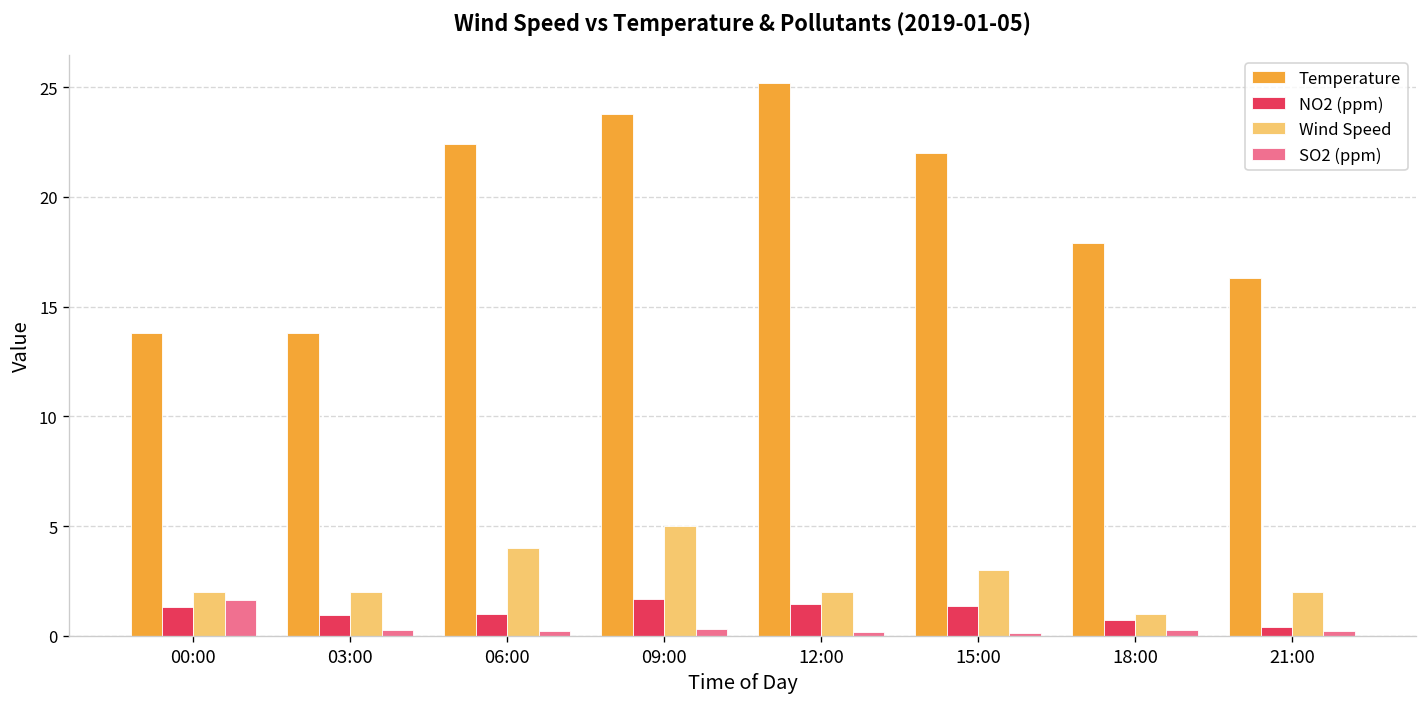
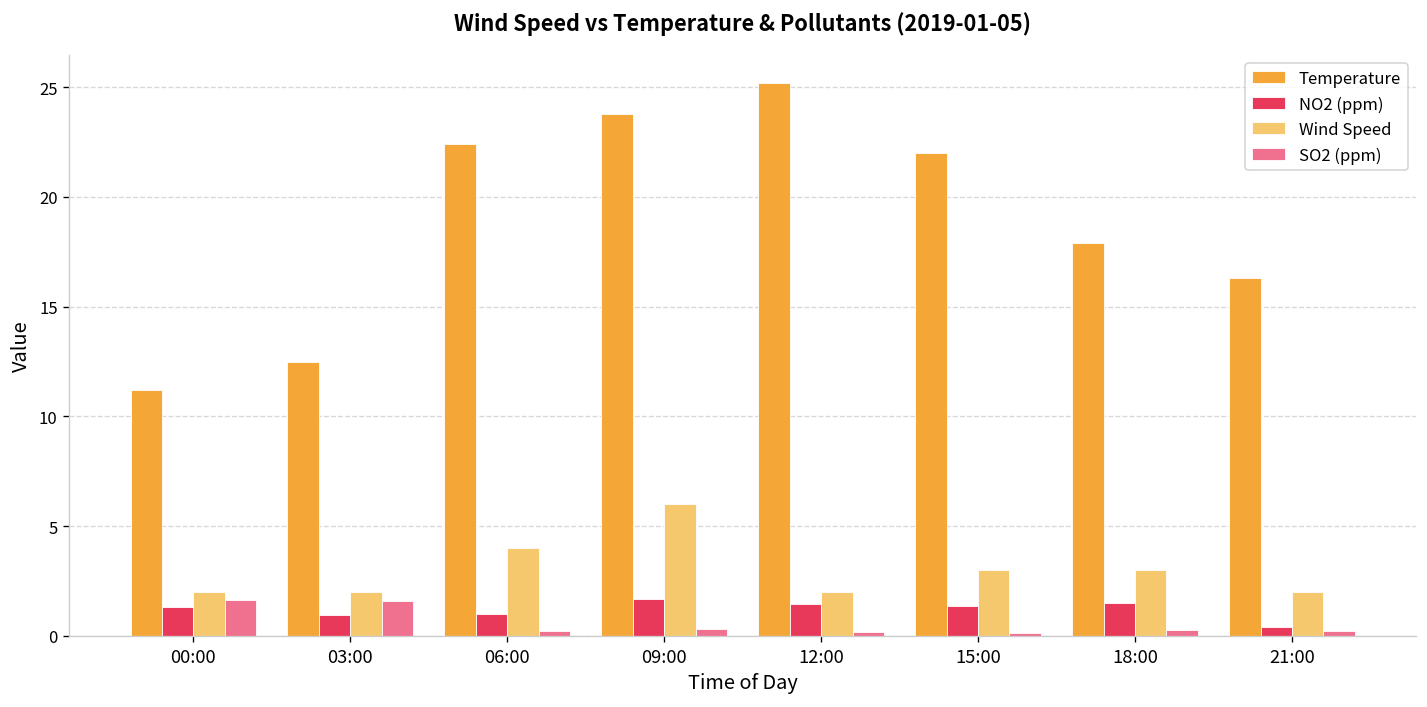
  {
    "Temperature": {
-     "00:00": 13.8,
-     "03:00": 13.8,
+     "00:00": 11.2,
+     "03:00": 12.5,
      "06:00": 22.4,
      "09:00": 23.8,
      "12:00": 25.2,
      "15:00": 22.0,
      "18:00": 17.9,
      "21:00": 16.3
    },
    "NO2 (ppm)": {
      "00:00": 1.3,
      "03:00": 0.9,
      "06:00": 1.0,
      "09:00": 1.7,
      "12:00": 1.4,
      "15:00": 1.4,
-     "18:00": 0.7,
+     "18:00": 1.5,
      "21:00": 0.4
    },
    "Wind Speed": {
      "00:00": 2,
      "03:00": 2,
      "06:00": 4,
-     "09:00": 5,
+     "09:00": 6,
      "12:00": 2,
      "15:00": 3,
-     "18:00": 1,
+     "18:00": 3,
      "21:00": 2
    },
    "SO2 (ppm)": {
      "00:00": 1.6,
-     "03:00": 0.3,
+     "03:00": 1.6,
      "06:00": 0.2,
      "09:00": 0.3,
      "12:00": 0.2,
      "18:00": 0.3,
      "21:00": 0.2
    }
  }
